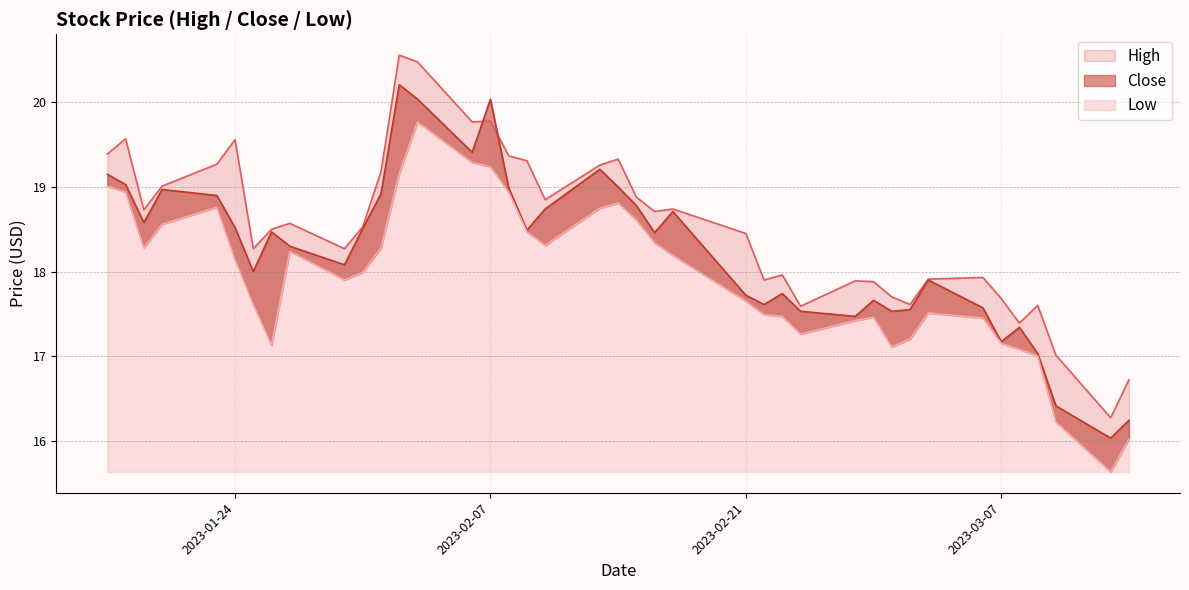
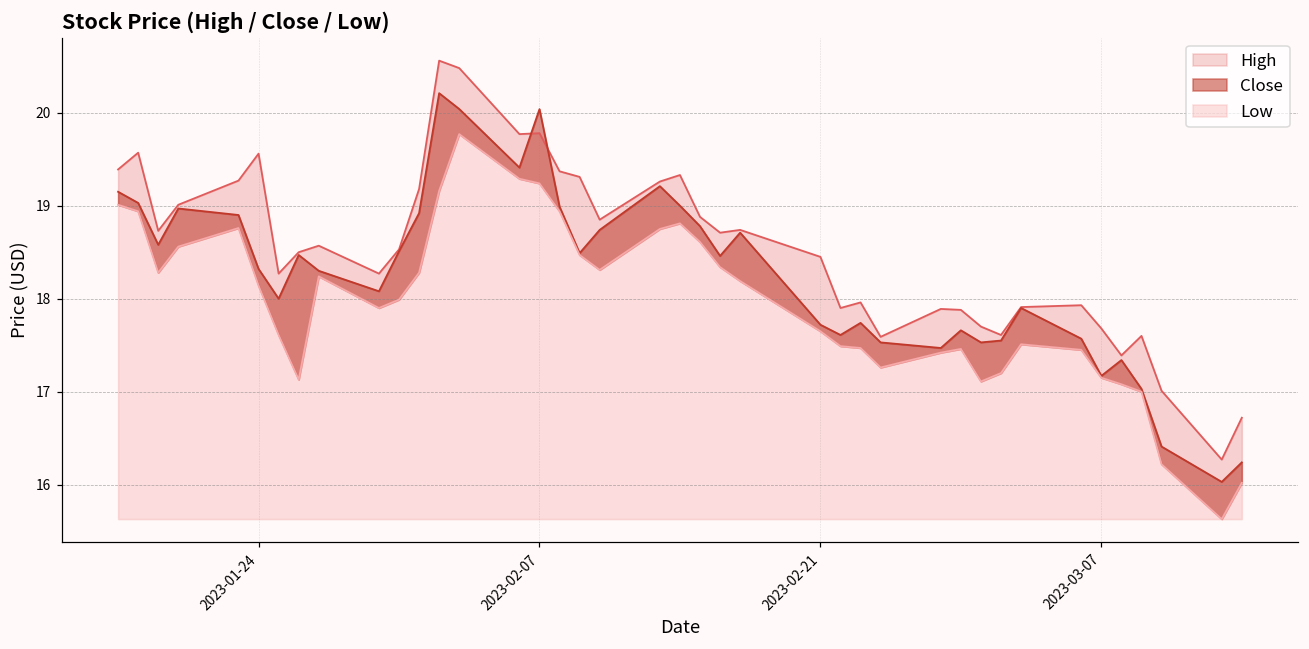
  {
    "Close": {
-     "2023-01-24": 18.5,
+     "2023-01-24": 18.3,
      "2023-02-07": 20.0,
      "2023-02-21": 17.7
    }
  }
